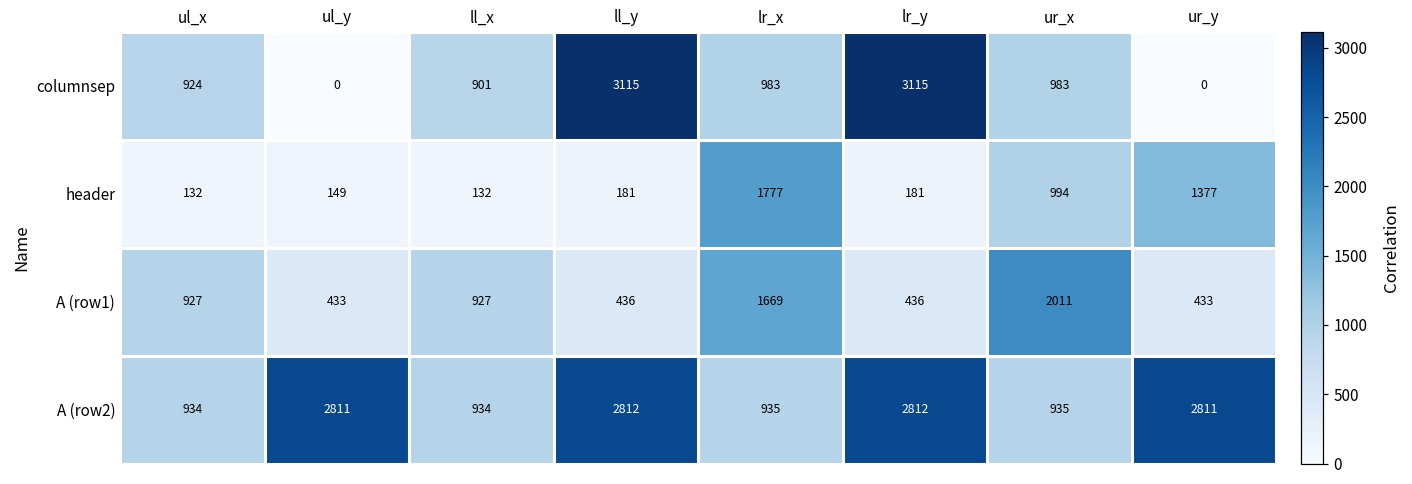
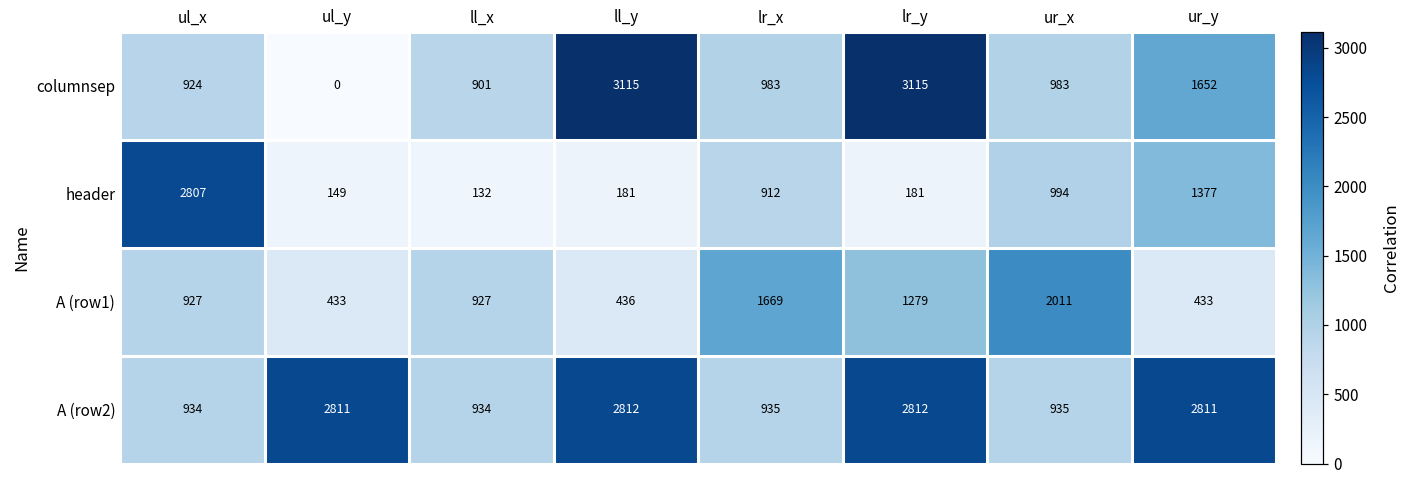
  {
    "columnsep": {
      "ul_x": 924,
      "ul_y": 0,
      "ll_x": 901,
      "ll_y": 3115,
      "lr_x": 983,
      "lr_y": 3115,
      "ur_x": 983,
-     "ur_y": 0
+     "ur_y": 1652
    },
    "header": {
-     "ul_x": 132,
+     "ul_x": 2807,
      "ul_y": 149,
      "ll_x": 132,
      "ll_y": 181,
-     "lr_x": 1777,
+     "lr_x": 912,
      "lr_y": 181,
      "ur_x": 994,
      "ur_y": 1377
    },
    "A (row1)": {
      "ul_x": 927,
      "ul_y": 433,
      "ll_x": 927,
      "ll_y": 436,
      "lr_x": 1669,
-     "lr_y": 436,
+     "lr_y": 1279,
      "ur_x": 2011,
      "ur_y": 433
    },
    "A (row2)": {
      "ul_x": 934,
      "ul_y": 2811,
      "ll_x": 934,
      "ll_y": 2812,
      "lr_x": 935,
      "lr_y": 2812,
      "ur_x": 935,
      "ur_y": 2811
    }
  }
